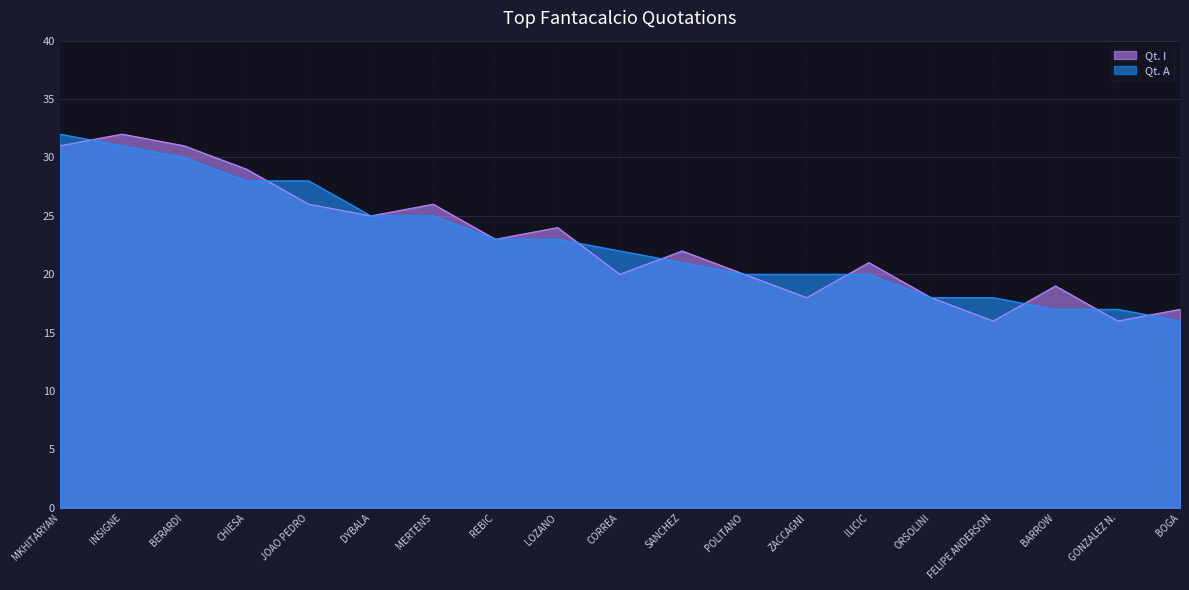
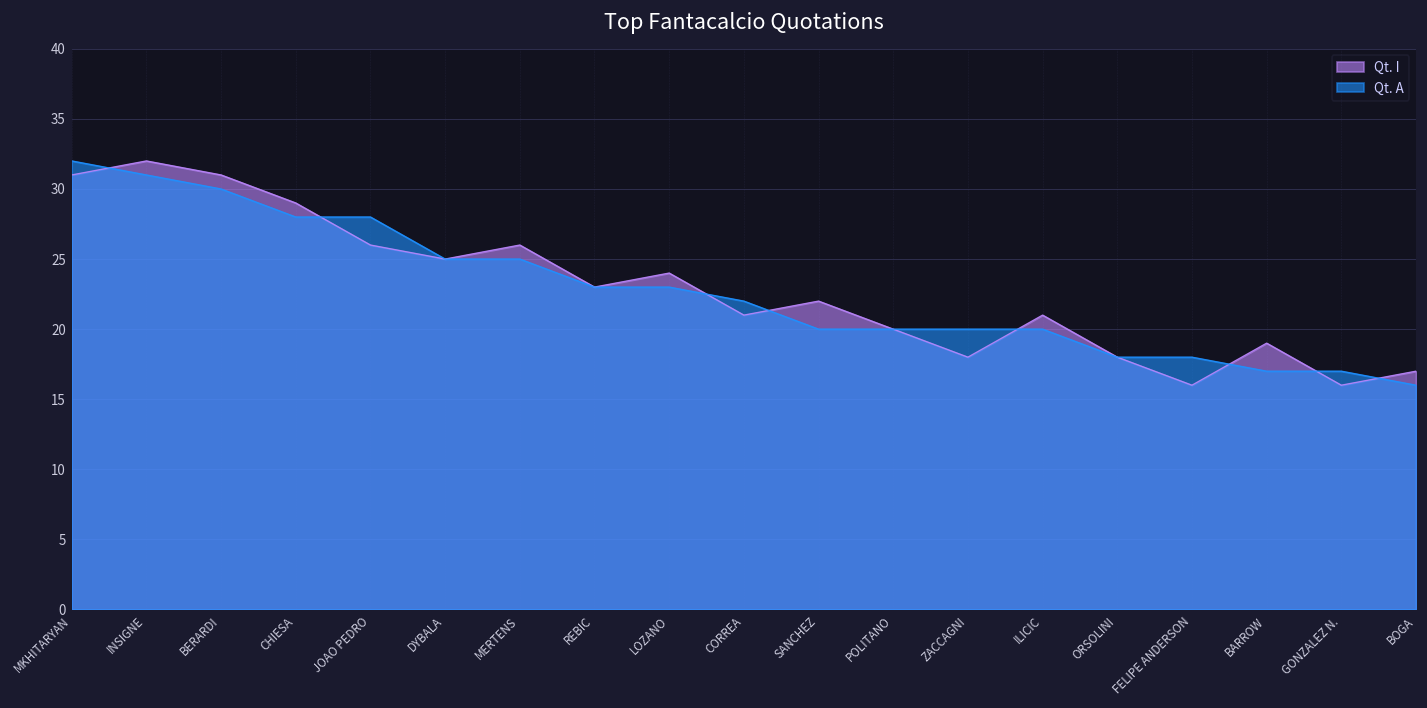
  {
    "Qt. I": {
      "MKHITARYAN": 31,
      "INSIGNE": 32,
      "BERARDI": 31,
      "CHIESA": 29,
      "JOAO PEDRO": 26,
      "MERTENS": 26,
      "LOZANO": 24,
-     "CORREA": 20,
+     "CORREA": 21,
      "SANCHEZ": 22,
      "ZACCAGNI": 18,
      "ILICIC": 21,
      "FELIPE ANDERSON": 16,
      "BARROW": 19,
      "GONZALEZ N.": 16,
      "BOGA": 17
    },
    "Qt. A": {
      "MKHITARYAN": 32,
      "INSIGNE": 31,
      "BERARDI": 30,
      "CHIESA": 28,
      "JOAO PEDRO": 28,
      "MERTENS": 25,
      "LOZANO": 23,
      "CORREA": 22,
-     "SANCHEZ": 21,
+     "SANCHEZ": 20,
      "ZACCAGNI": 20,
      "ILICIC": 20,
      "FELIPE ANDERSON": 18,
      "BARROW": 17,
      "GONZALEZ N.": 17,
      "BOGA": 16
    }
  }
